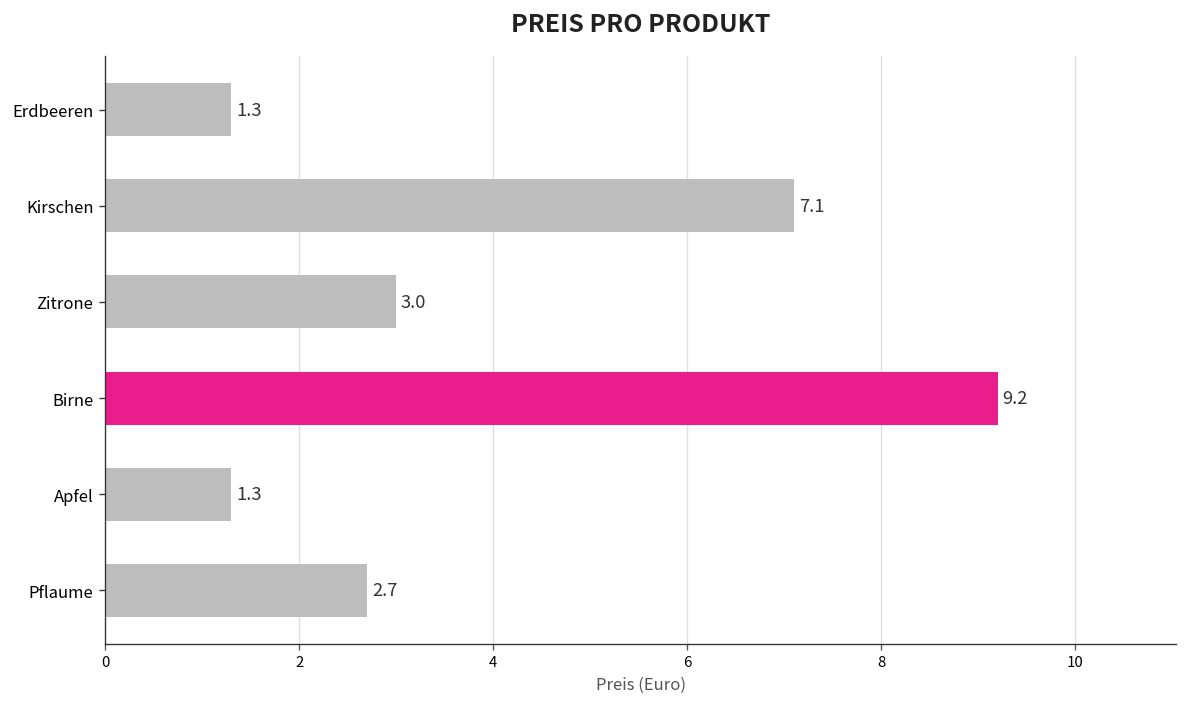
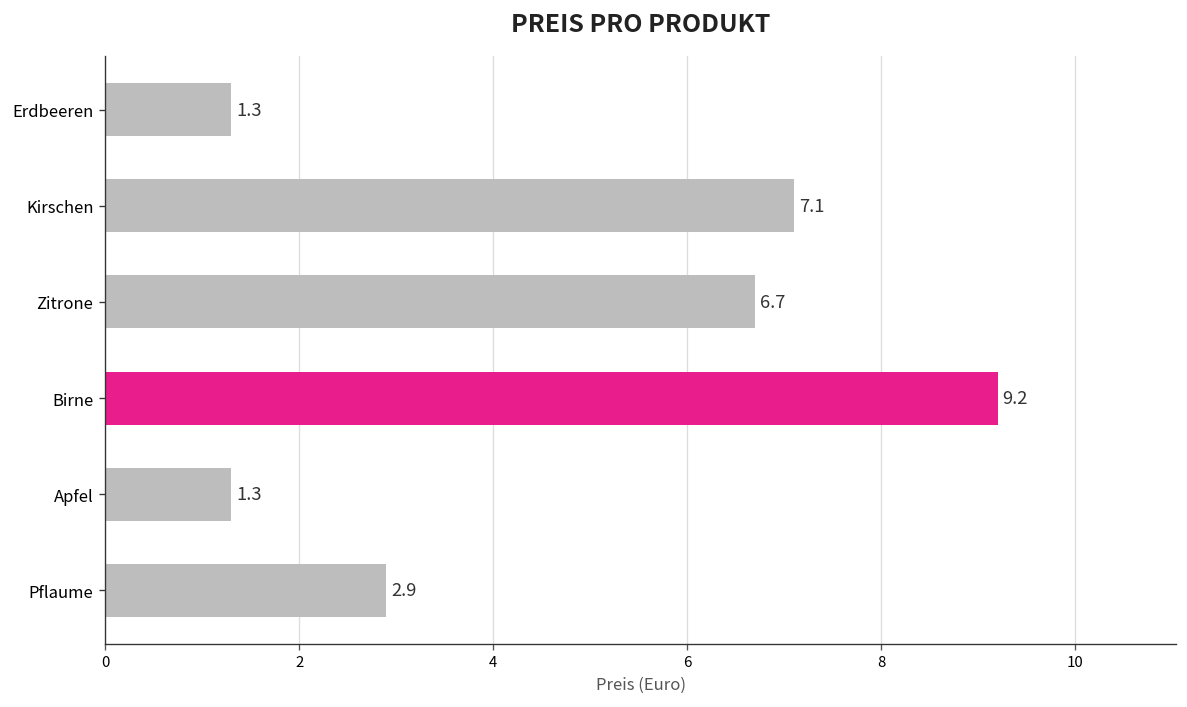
  {
    "Erdbeeren": 1.3,
    "Kirschen": 7.1,
-   "Zitrone": 3.0,
+   "Zitrone": 6.7,
    "Birne": 9.2,
    "Apfel": 1.3,
-   "Pflaume": 2.7
+   "Pflaume": 2.9
  }
